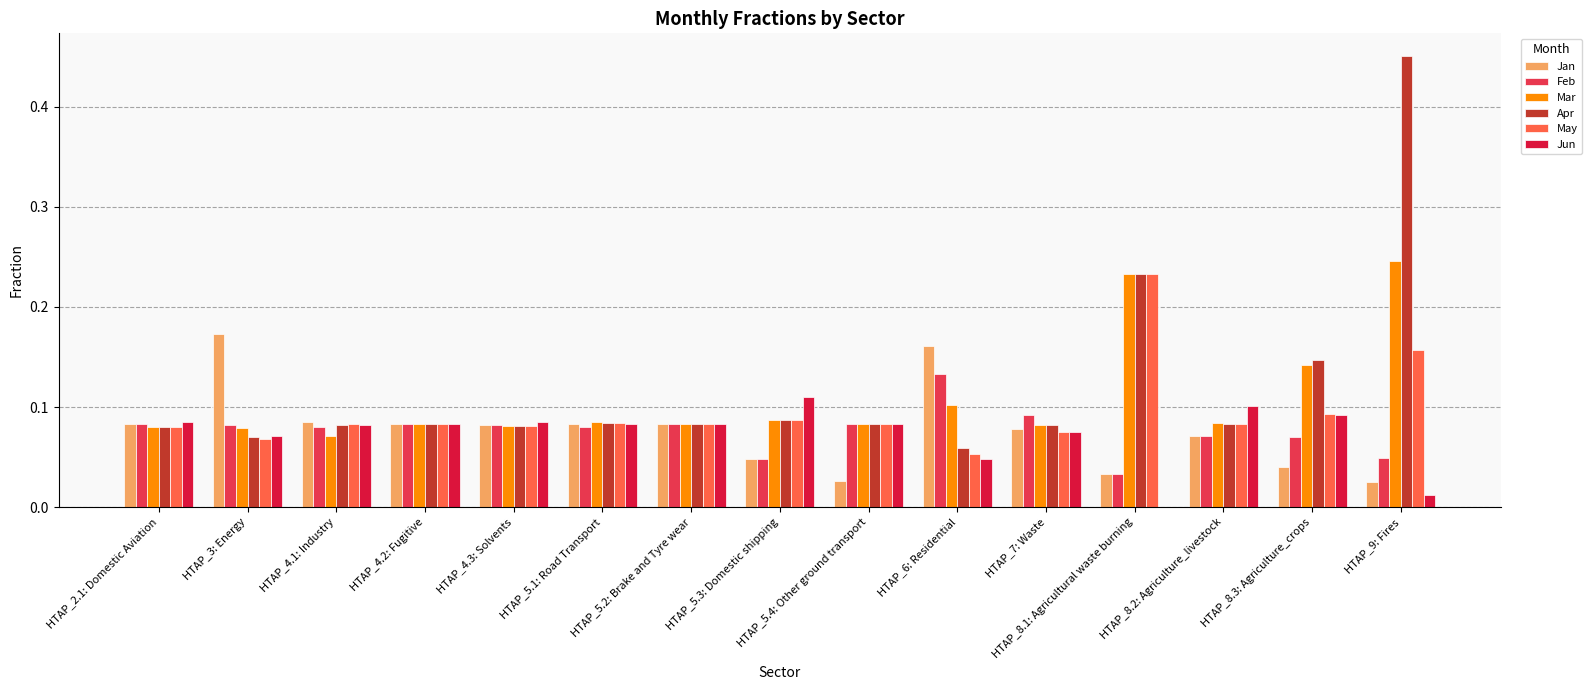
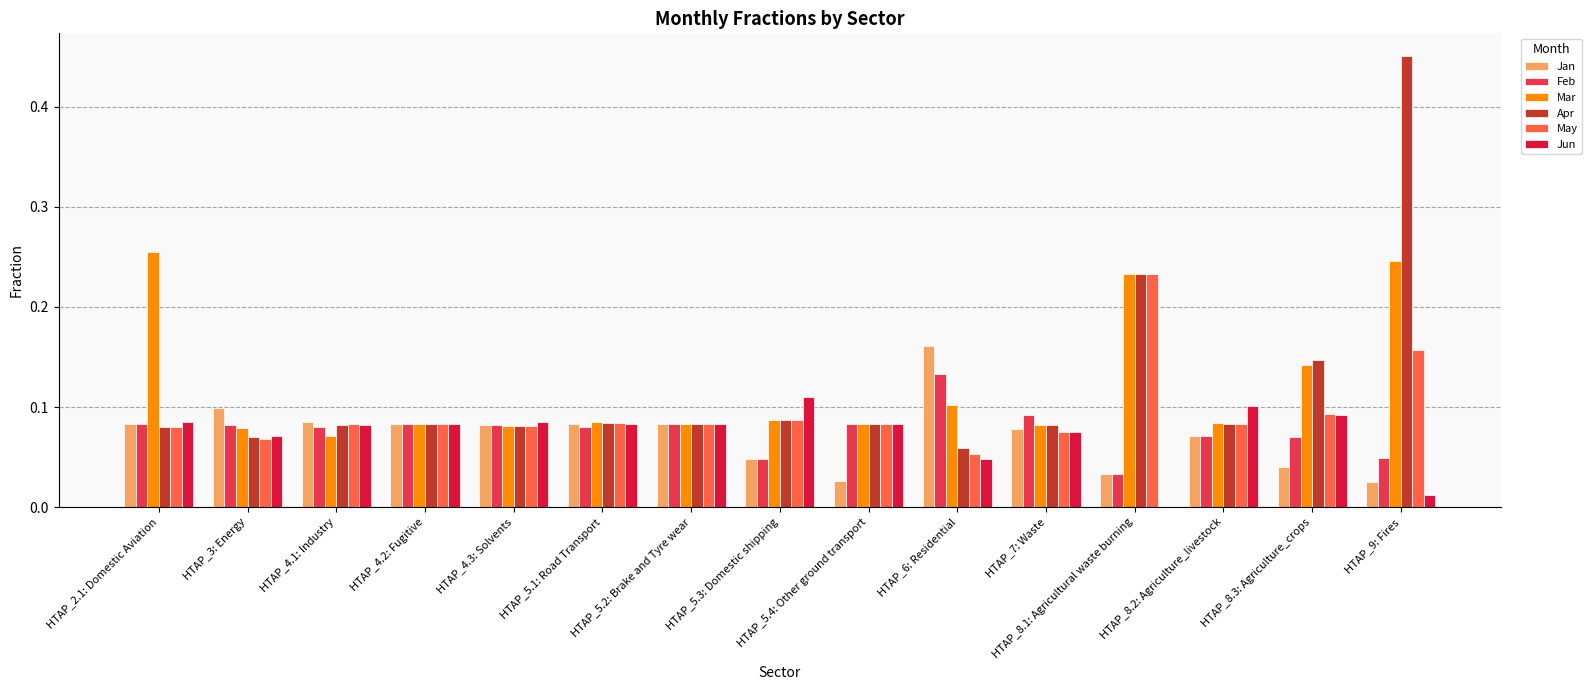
  {
    "Jan": {
      "HTAP_2.1: Domestic Aviation": 0.083,
-     "HTAP_3: Energy": 0.173,
+     "HTAP_3: Energy": 0.099,
      "HTAP_4.1: Industry": 0.085,
      "HTAP_4.2: Fugitive": 0.083,
      "HTAP_4.3: Solvents": 0.082,
      "HTAP_5.1: Road Transport": 0.083,
      "HTAP_5.2: Brake and Tyre wear": 0.083,
      "HTAP_5.3: Domestic shipping": 0.048,
      "HTAP_5.4: Other ground transport": 0.027,
      "HTAP_6: Residential": 0.161,
      "HTAP_7: Waste": 0.078,
      "HTAP_8.1: Agricultural waste burning": 0.033,
      "HTAP_8.2: Agriculture_livestock": 0.071,
      "HTAP_8.3: Agriculture_crops": 0.040,
      "HTAP_9: Fires": 0.025
    },
    "Mar": {
-     "HTAP_2.1: Domestic Aviation": 0.080,
+     "HTAP_2.1: Domestic Aviation": 0.255,
      "HTAP_3: Energy": 0.079,
      "HTAP_4.1: Industry": 0.071,
      "HTAP_4.2: Fugitive": 0.083,
      "HTAP_4.3: Solvents": 0.082,
      "HTAP_5.1: Road Transport": 0.085,
      "HTAP_5.2: Brake and Tyre wear": 0.083,
      "HTAP_5.3: Domestic shipping": 0.087,
      "HTAP_5.4: Other ground transport": 0.083,
      "HTAP_6: Residential": 0.102,
      "HTAP_7: Waste": 0.082,
      "HTAP_8.1: Agricultural waste burning": 0.233,
      "HTAP_8.2: Agriculture_livestock": 0.084,
      "HTAP_8.3: Agriculture_crops": 0.142,
      "HTAP_9: Fires": 0.246
    }
  }
